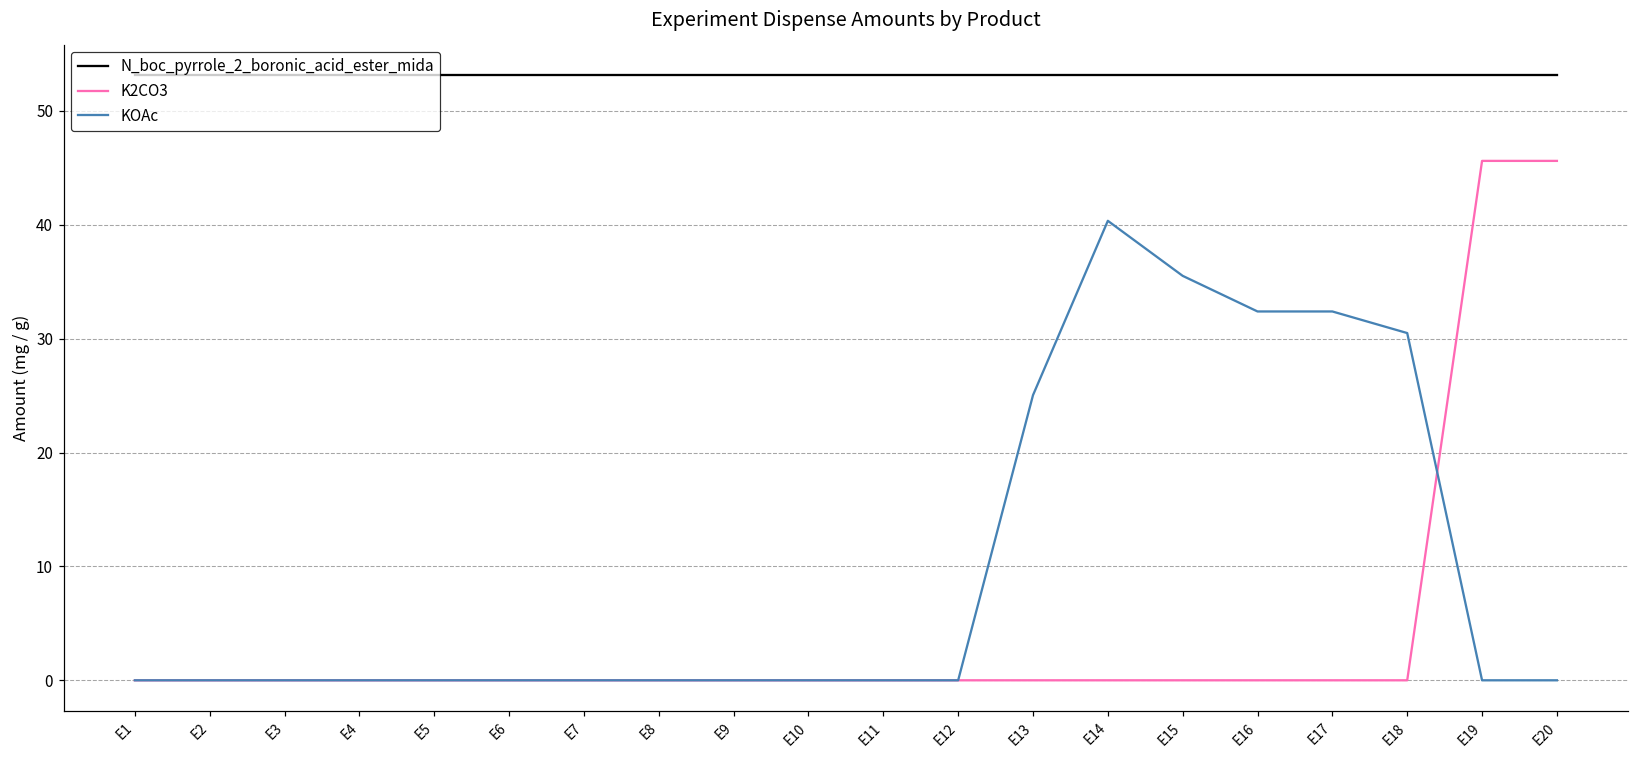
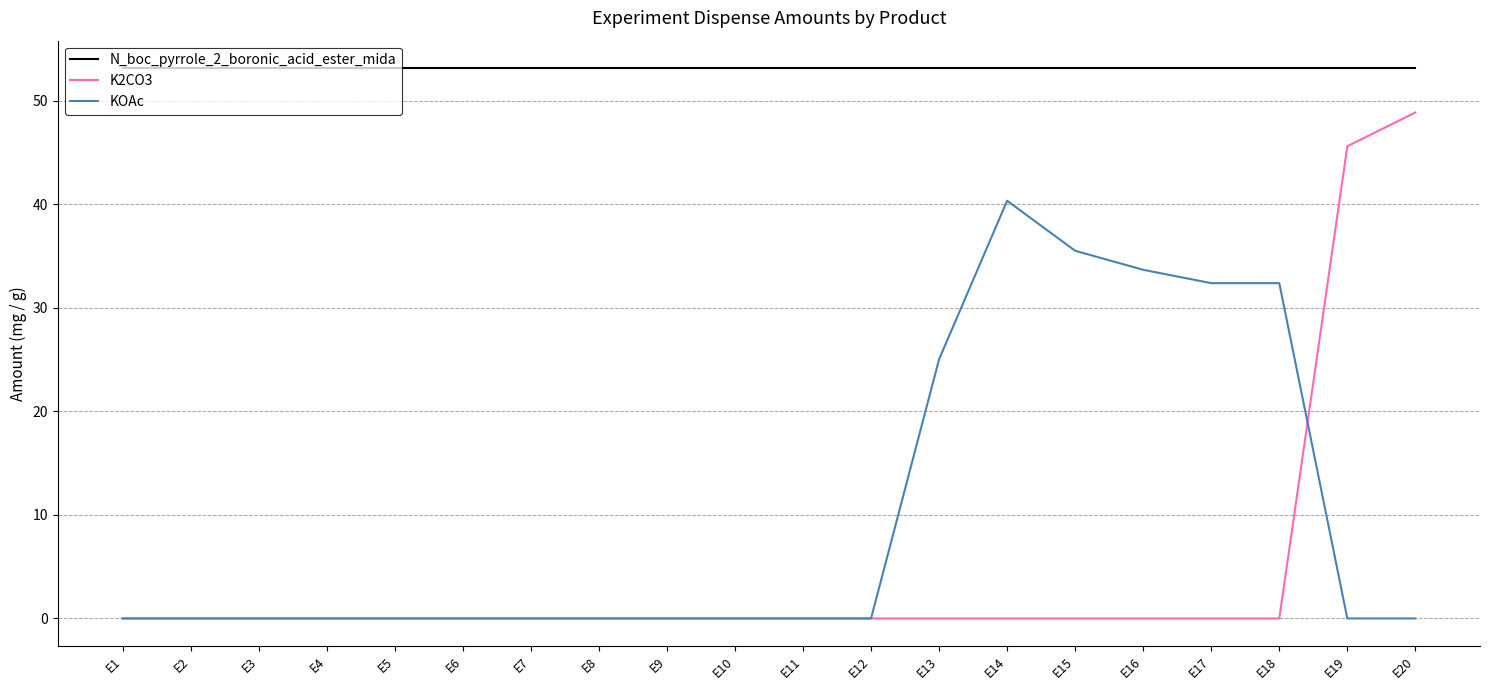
  {
    "N_boc_pyrrole_2_boronic_acid_ester_mida": {
      "E6": 53.1,
      "E7": 53.1,
      "E8": 53.1,
      "E9": 53.1,
      "E10": 53.1,
      "E11": 53.1,
      "E12": 53.1,
      "E13": 53.1,
      "E14": 53.1,
      "E15": 53.1,
      "E16": 53.1,
      "E17": 53.1,
      "E18": 53.1,
      "E19": 53.1,
      "E20": 53.1
    },
    "K2CO3": {
      "E13": 0.0,
      "E14": 0.0,
      "E15": 0.0,
      "E16": 0.0,
      "E17": 0.0,
      "E18": 0.0,
      "E19": 45.6,
-     "E20": 45.6
+     "E20": 48.9
    },
    "KOAc": {
      "E13": 25.0,
      "E14": 40.3,
      "E15": 35.5,
-     "E16": 32.4,
+     "E16": 33.7,
      "E17": 32.4,
-     "E18": 30.5,
+     "E18": 32.4,
      "E19": 0.0,
      "E20": 0.0
    }
  }
